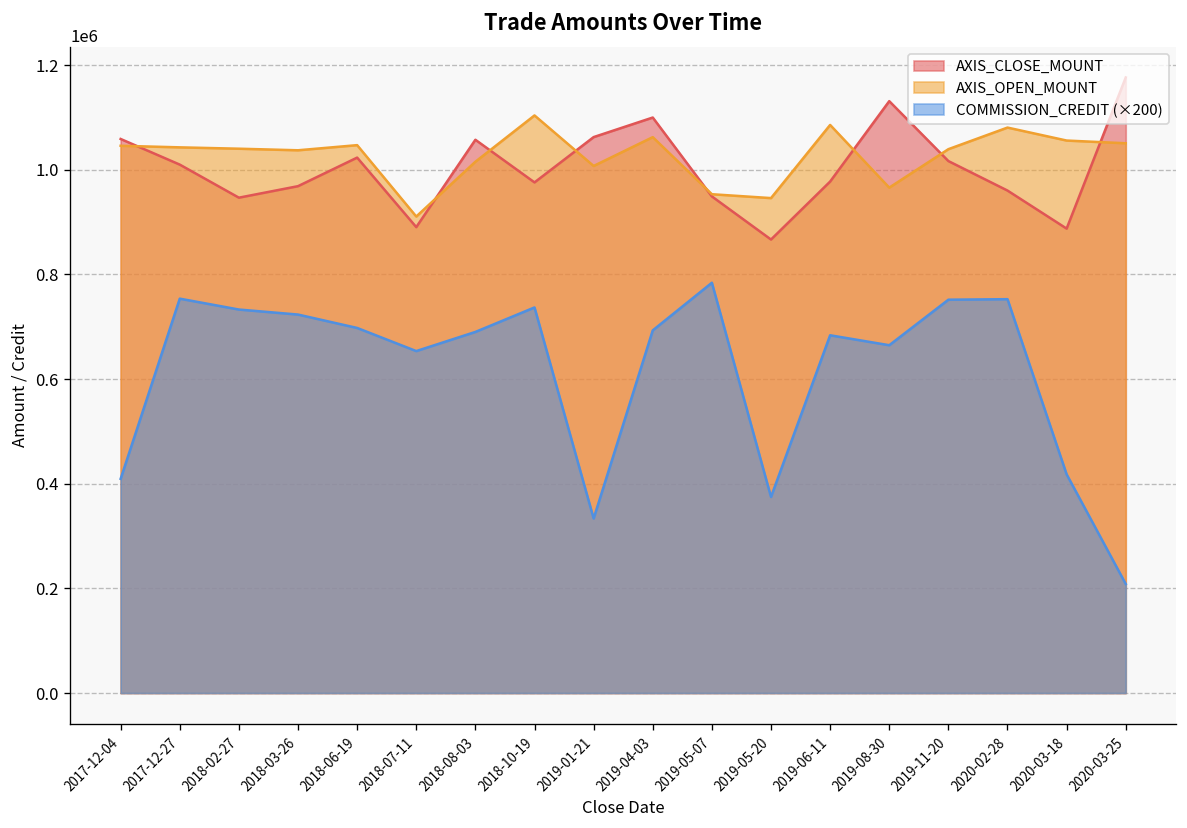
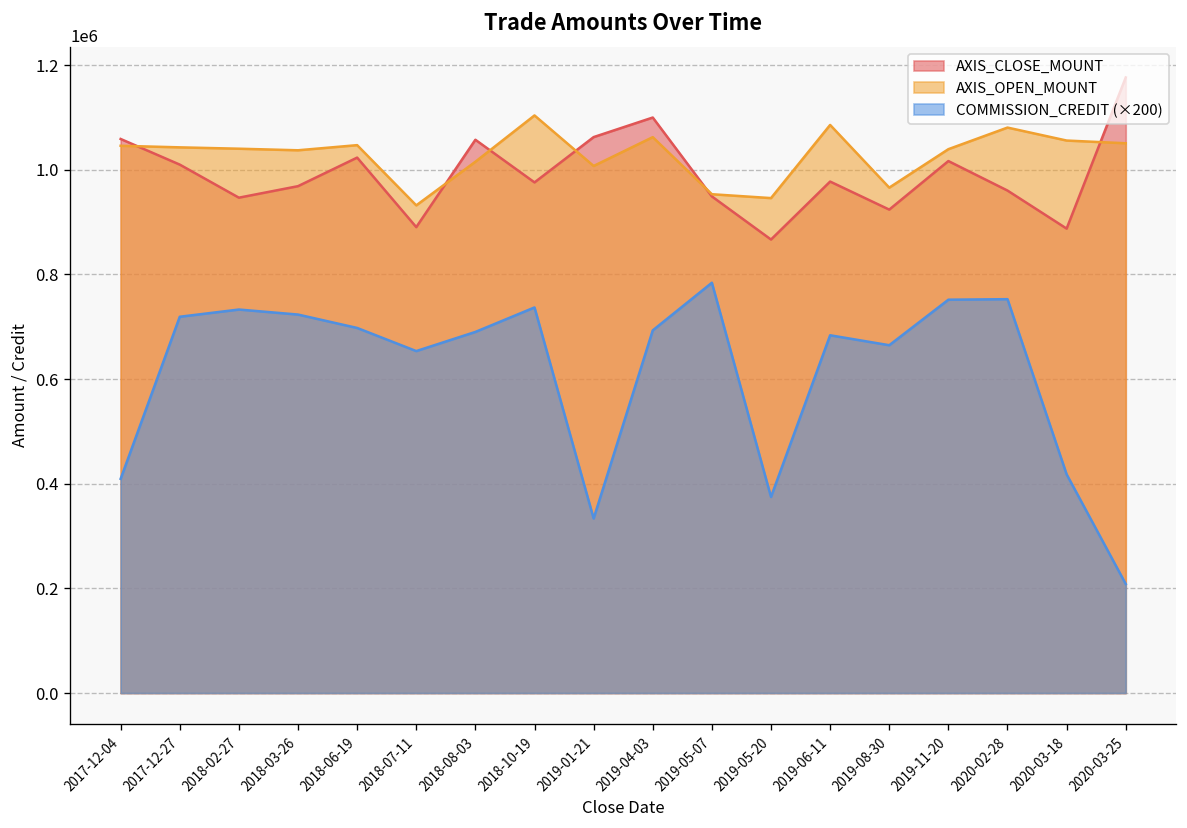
  {
    "AXIS_CLOSE_MOUNT": {
      "2017-12-04": 1060000,
      "2017-12-27": 1010000,
      "2018-02-27": 950000,
      "2018-03-26": 970000,
      "2018-06-19": 1020000,
      "2018-07-11": 890000,
      "2018-08-03": 1060000,
      "2018-10-19": 980000,
      "2019-01-21": 1060000,
      "2019-04-03": 1100000,
      "2019-05-20": 870000,
      "2019-06-11": 980000,
-     "2019-08-30": 1130000,
+     "2019-08-30": 920000,
      "2019-11-20": 1020000,
      "2020-02-28": 960000,
      "2020-03-18": 890000
    },
    "AXIS_OPEN_MOUNT": {
      "2017-12-04": 1050000,
      "2017-12-27": 1040000,
      "2018-02-27": 1040000,
      "2018-03-26": 1040000,
      "2018-06-19": 1050000,
-     "2018-07-11": 910000,
+     "2018-07-11": 930000,
      "2018-08-03": 1020000,
      "2018-10-19": 1100000,
      "2019-01-21": 1010000,
      "2019-04-03": 1060000,
      "2019-05-20": 950000,
      "2019-06-11": 1090000,
      "2019-08-30": 970000,
      "2019-11-20": 1040000,
      "2020-03-18": 1060000,
      "2020-03-25": 1050000
    },
    "COMMISSION_CREDIT (×200)": {
      "2017-12-04": 410000,
-     "2017-12-27": 750000,
+     "2017-12-27": 720000,
      "2018-02-27": 730000,
      "2018-03-26": 720000,
      "2018-06-19": 700000,
      "2018-07-11": 650000,
      "2018-08-03": 690000,
      "2018-10-19": 740000,
      "2019-01-21": 330000,
      "2019-04-03": 690000,
      "2019-05-07": 780000,
      "2019-05-20": 370000,
      "2019-06-11": 680000,
      "2019-08-30": 660000,
      "2019-11-20": 750000,
      "2020-02-28": 750000,
      "2020-03-18": 420000,
      "2020-03-25": 210000
    }
  }
